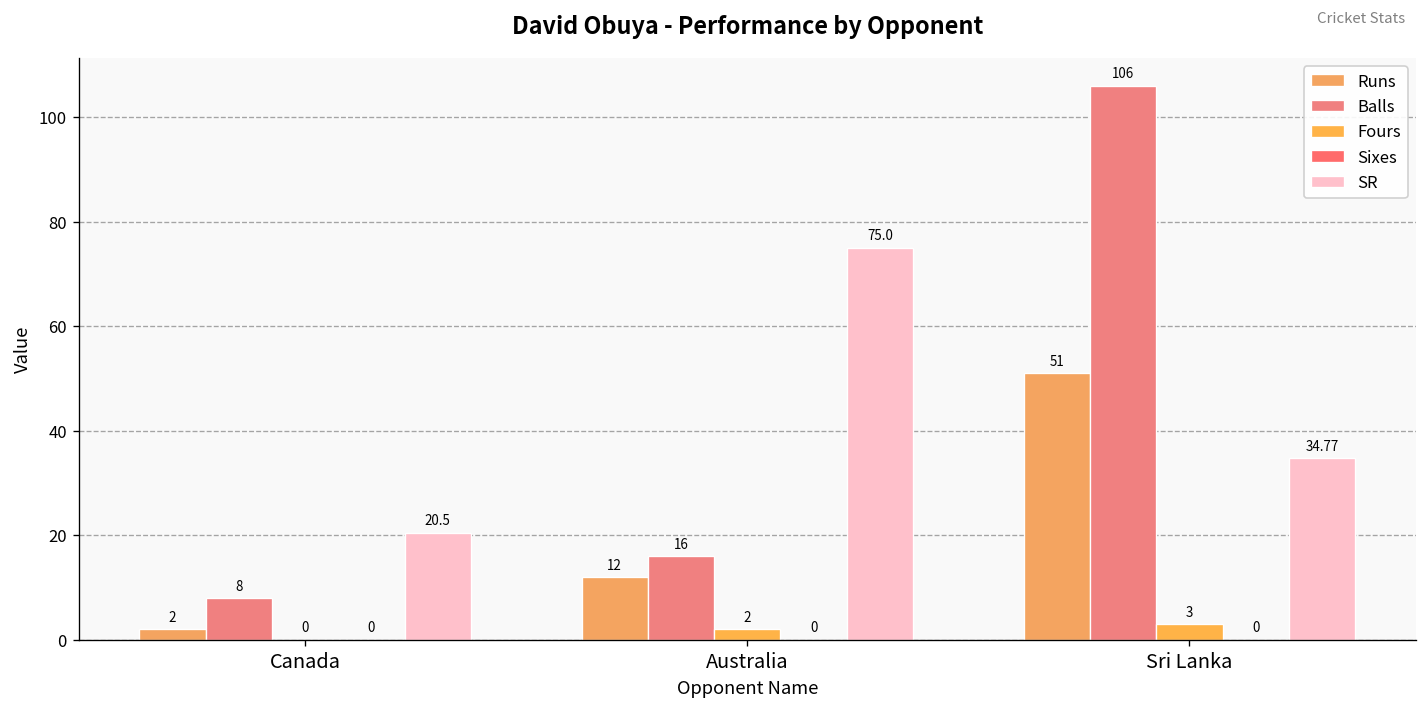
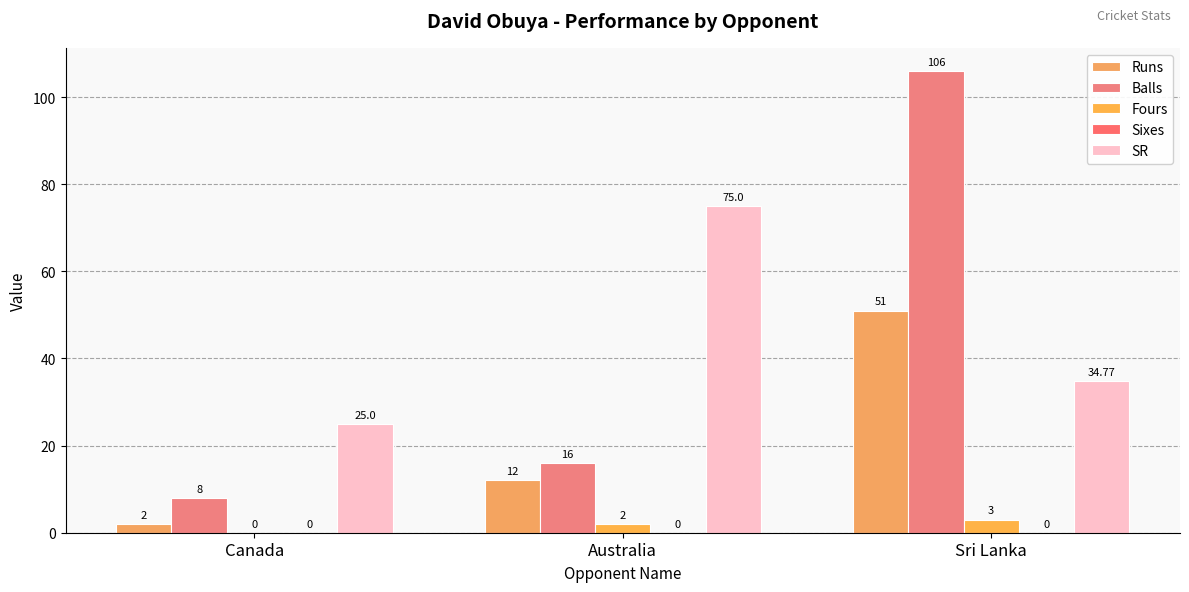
  {
    "SR": {
-     "Canada": 20.5,
+     "Canada": 25.0,
      "Australia": 75.0,
      "Sri Lanka": 34.77
    }
  }
